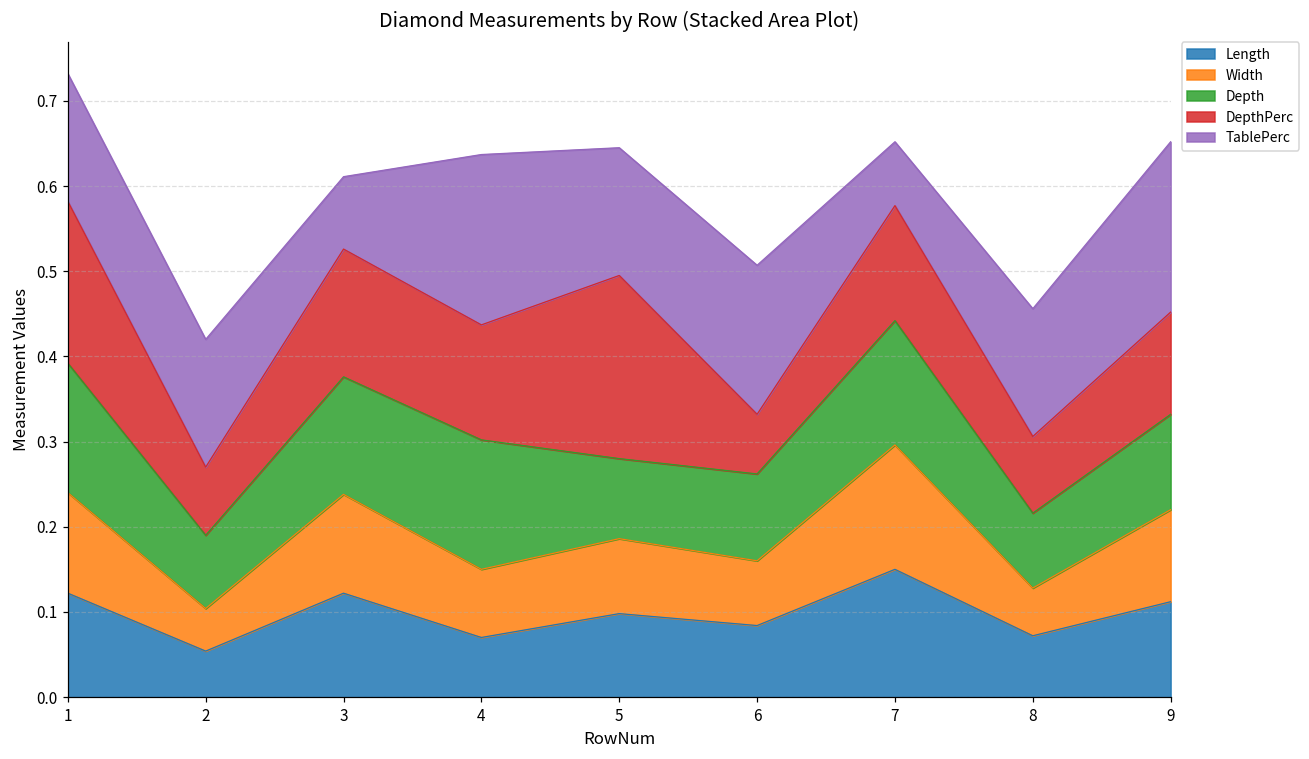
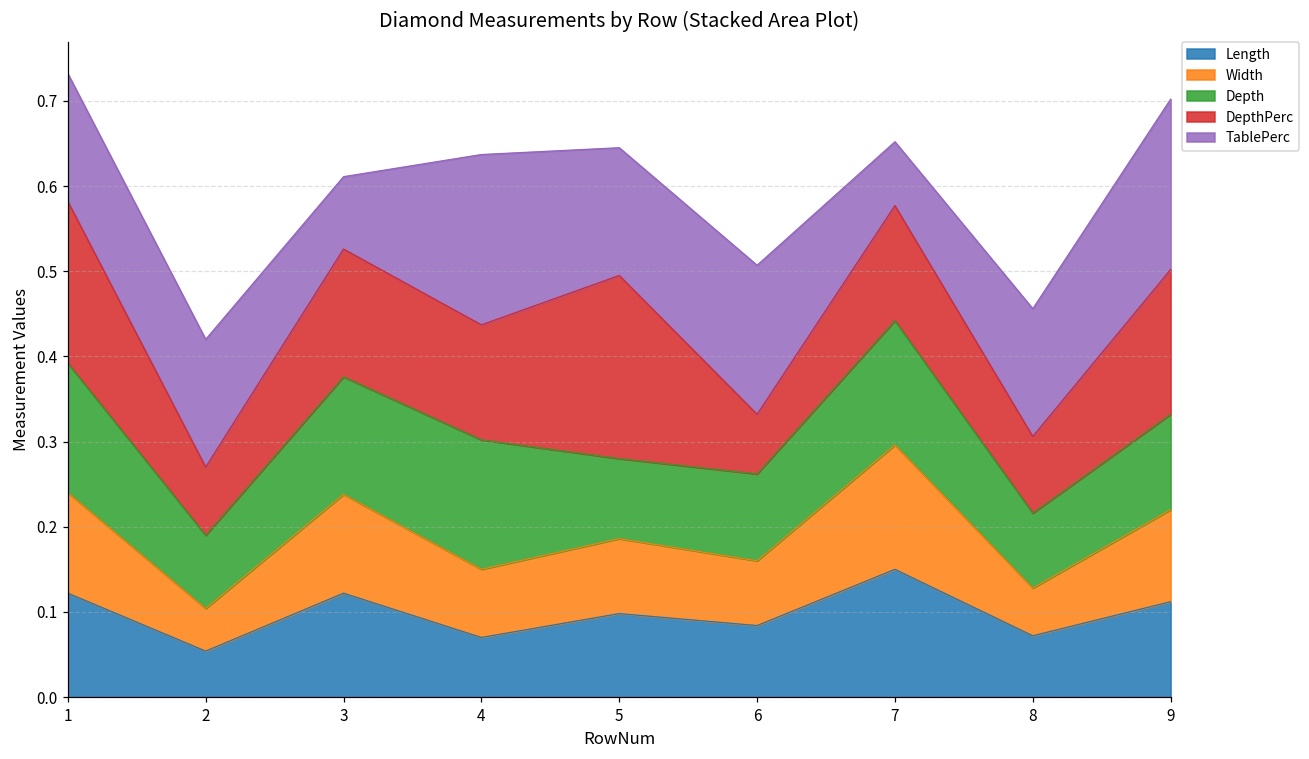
  {
    "Length": {
      "1": 0.12,
      "2": 0.05,
      "3": 0.12,
      "4": 0.07,
      "5": 0.10,
      "6": 0.08,
      "7": 0.15,
      "8": 0.07,
      "9": 0.11
    },
    "Width": {
      "1": 0.12,
      "2": 0.05,
      "3": 0.12,
      "4": 0.08,
      "5": 0.09,
      "6": 0.08,
      "7": 0.15,
      "8": 0.06,
      "9": 0.11
    },
    "Depth": {
      "1": 0.15,
      "2": 0.09,
      "3": 0.14,
      "4": 0.15,
      "5": 0.09,
      "6": 0.10,
      "7": 0.15,
      "8": 0.09,
      "9": 0.11
    },
    "DepthPerc": {
      "1": 0.19,
      "2": 0.08,
      "3": 0.15,
      "4": 0.14,
      "5": 0.21,
      "6": 0.07,
      "7": 0.14,
      "8": 0.09,
-     "9": 0.12
+     "9": 0.17
    },
    "TablePerc": {
      "1": 0.15,
      "2": 0.15,
      "3": 0.09,
      "4": 0.20,
      "5": 0.15,
      "6": 0.18,
      "7": 0.07,
      "8": 0.15,
      "9": 0.20
    }
  }
